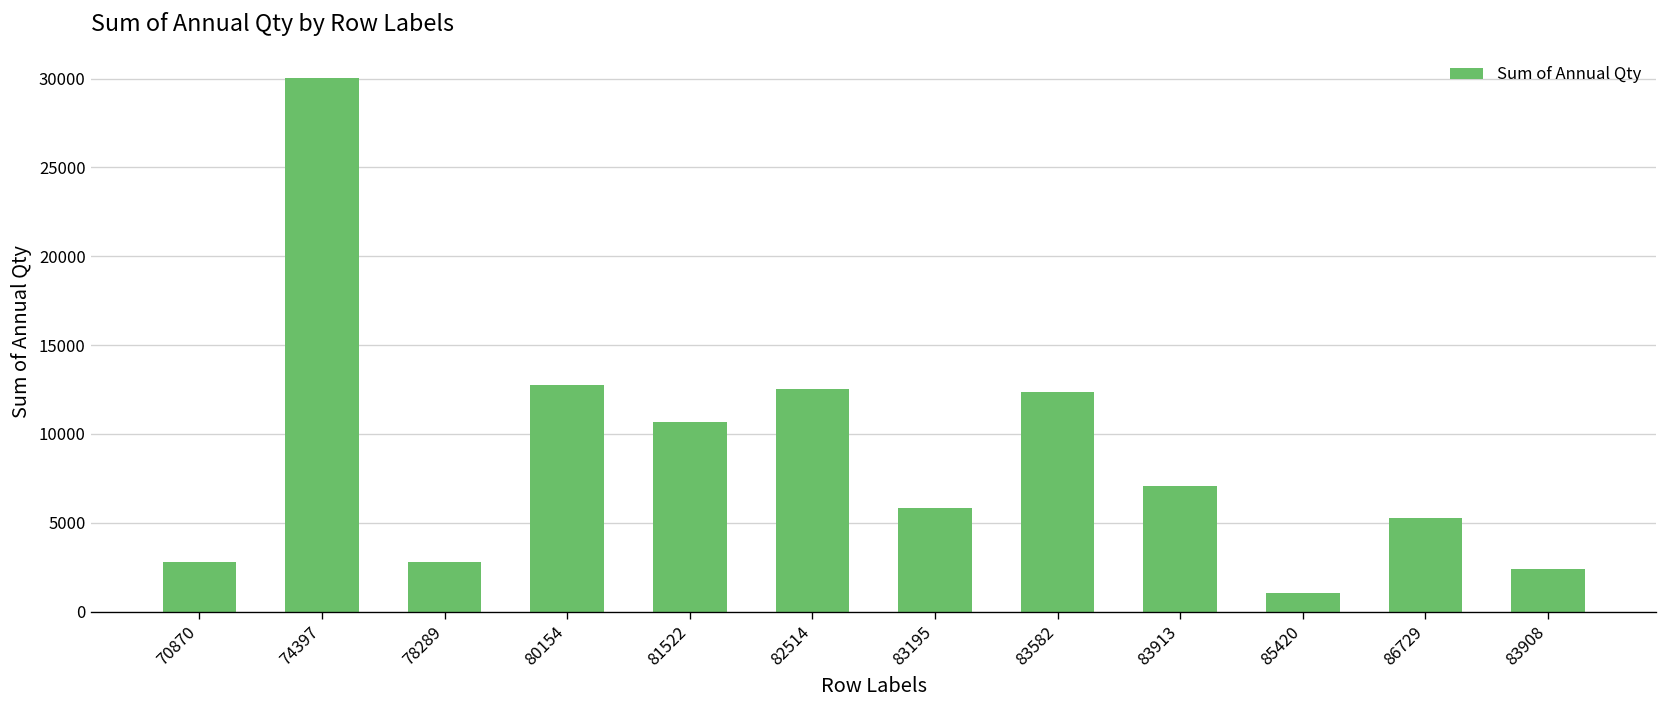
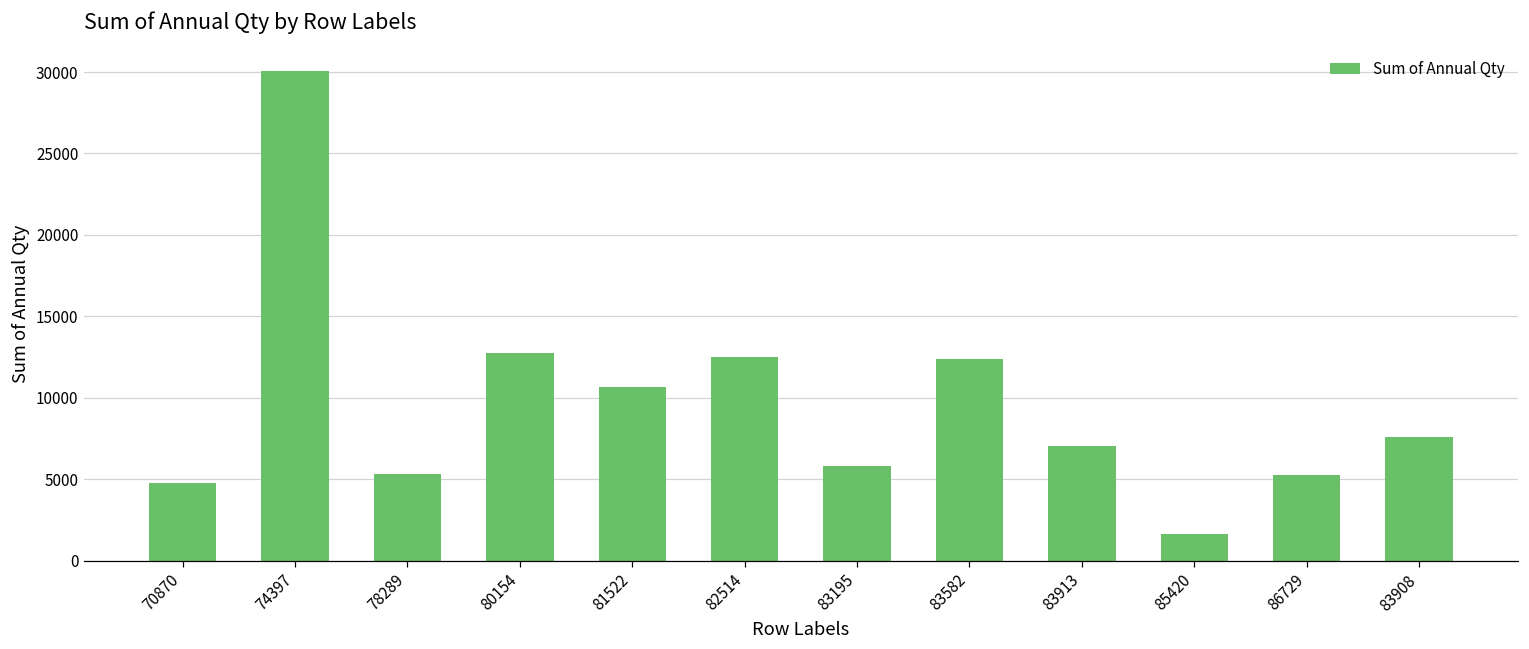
  {
-   "70870": 2800,
+   "70870": 4800,
    "74397": 30000,
-   "78289": 2800,
+   "78289": 5300,
    "80154": 12800,
    "81522": 10700,
    "82514": 12500,
    "83195": 5800,
    "83582": 12400,
    "83913": 7000,
-   "85420": 1000,
+   "85420": 1600,
    "86729": 5300,
-   "83908": 2400
+   "83908": 7600
  }
